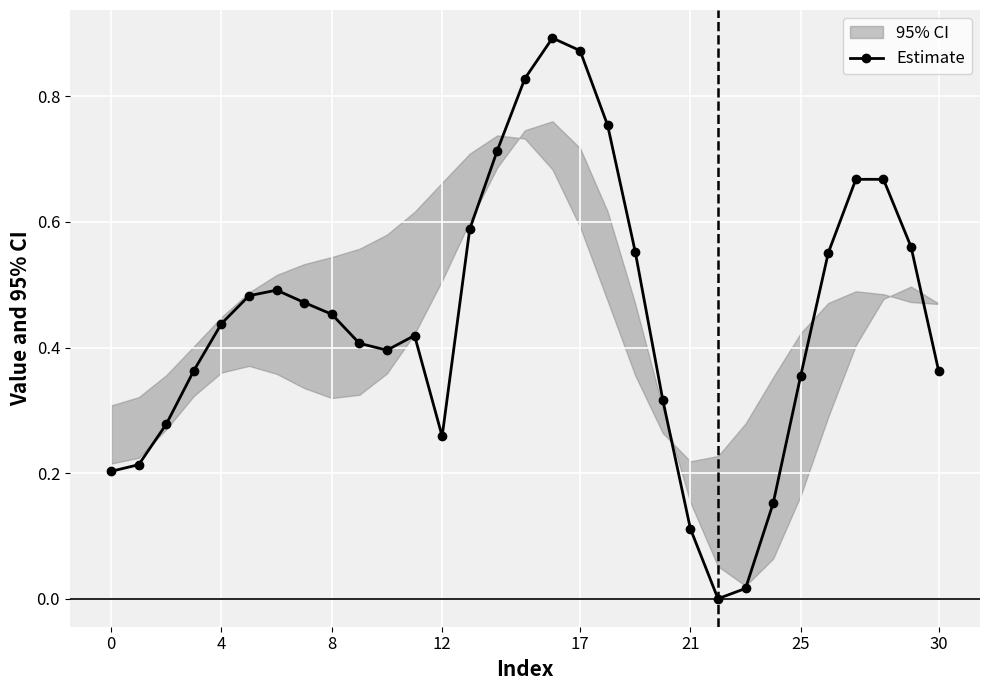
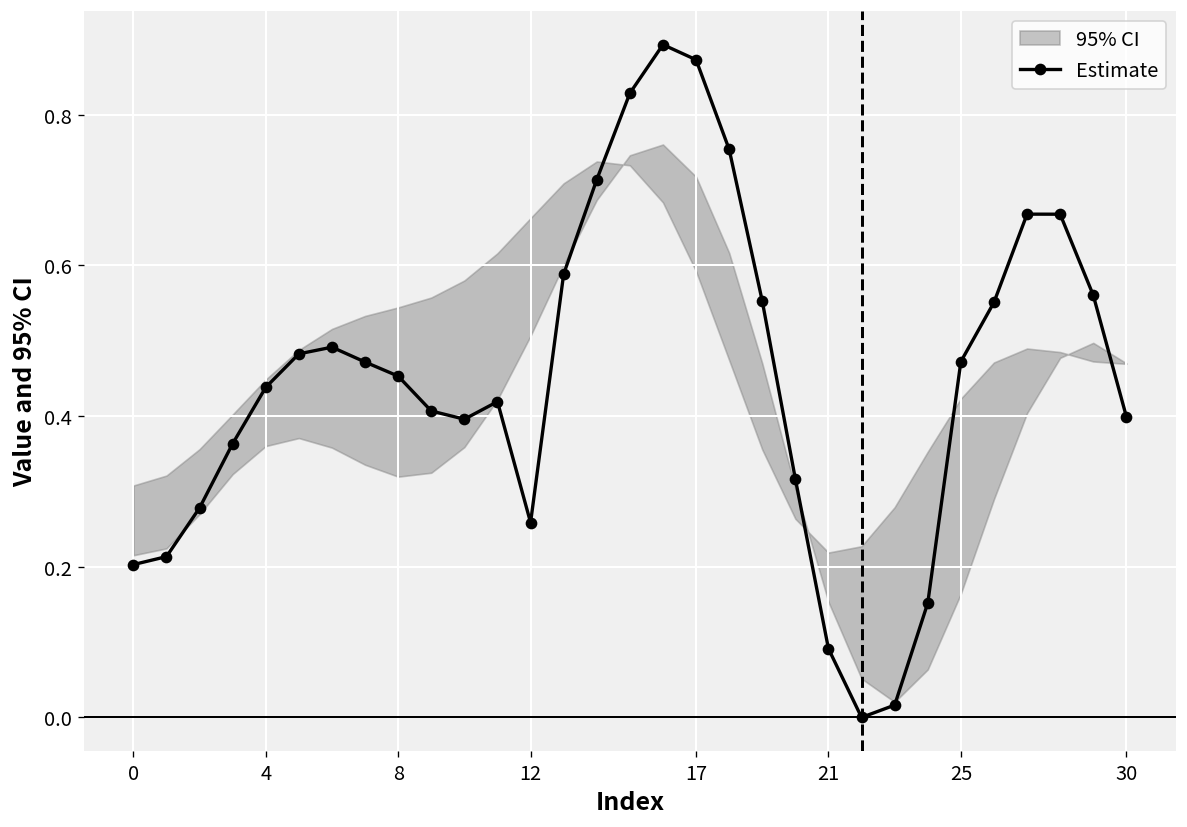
  {
    "Estimate": {
      "0": 0.20,
      "4": 0.44,
      "8": 0.45,
      "12": 0.26,
      "17": 0.87,
-     "21": 0.11,
-     "25": 0.36,
-     "30": 0.36
+     "21": 0.09,
+     "25": 0.47,
+     "30": 0.40
    }
  }
